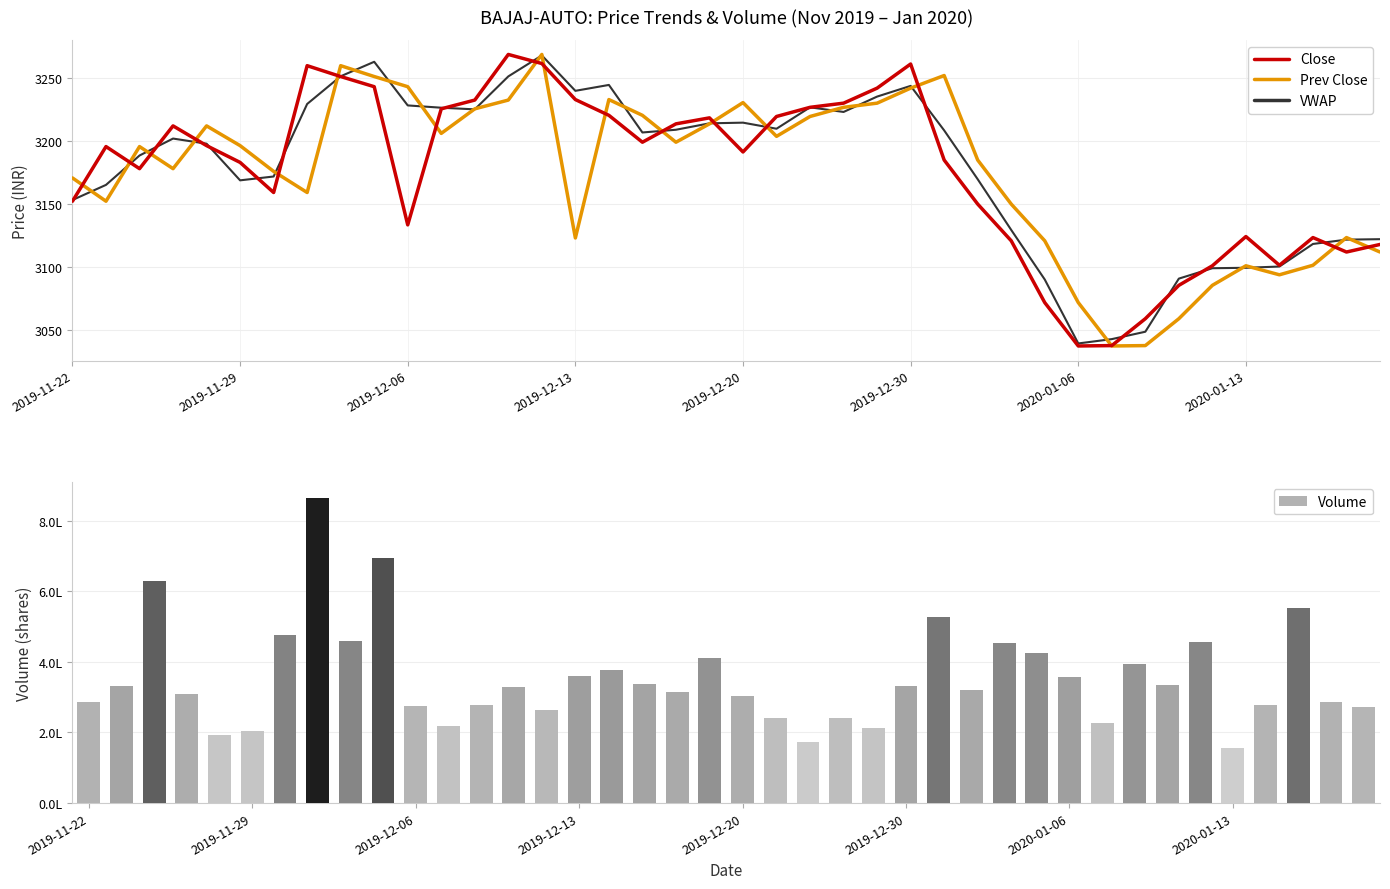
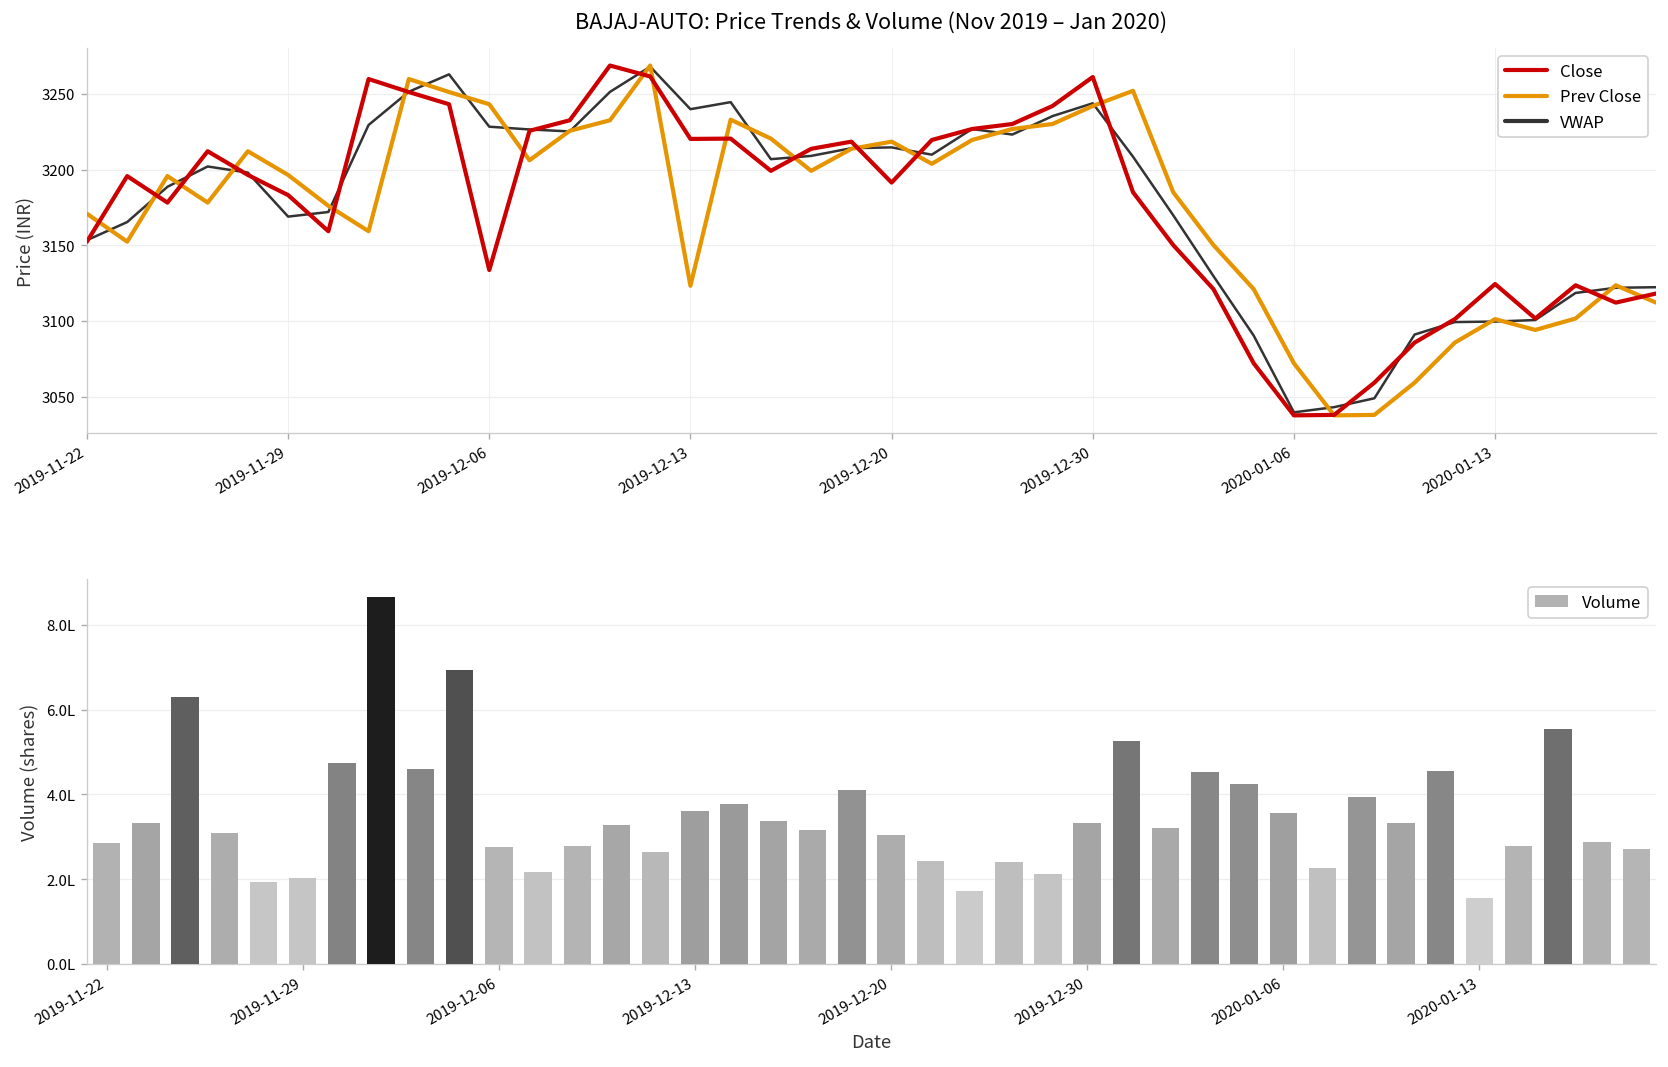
  {
    "BAJAJ-AUTO: Price Trends & Volume (Nov 2019 – Jan 2020)": {
      "Close": {
        "2019-11-29": 3183,
        "2019-12-06": 3134,
-       "2019-12-13": 3233,
+       "2019-12-13": 3220,
        "2019-12-20": 3191,
        "2019-12-30": 3261,
        "2020-01-06": 3038,
        "2020-01-13": 3124
      },
      "Prev Close": {
        "2019-11-22": 3171,
        "2019-11-29": 3196,
        "2019-12-06": 3243,
        "2019-12-13": 3123,
-       "2019-12-20": 3231,
+       "2019-12-20": 3218,
        "2020-01-06": 3072
      },
      "VWAP": {
        "2019-11-29": 3169,
        "2019-12-06": 3228,
        "2019-12-13": 3240,
        "2019-12-20": 3215,
        "2020-01-06": 3040
      }
    }
  }
